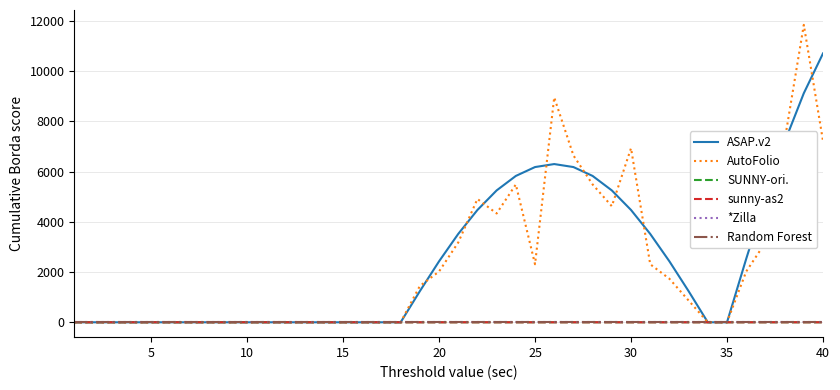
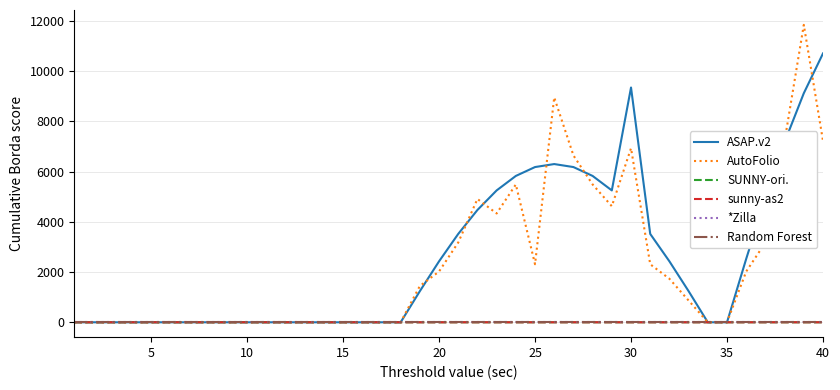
  {
    "ASAP.v2": {
      "20": 2400,
      "25": 6200,
-     "30": 4500,
+     "30": 9400,
      "40": 10700
    },
    "AutoFolio": {
      "20": 2000,
      "25": 2300,
      "30": 6900,
      "40": 7200
    },
    "Random Forest": {
      "20": 0,
      "25": 0,
      "30": 0,
      "40": 0
    }
  }
